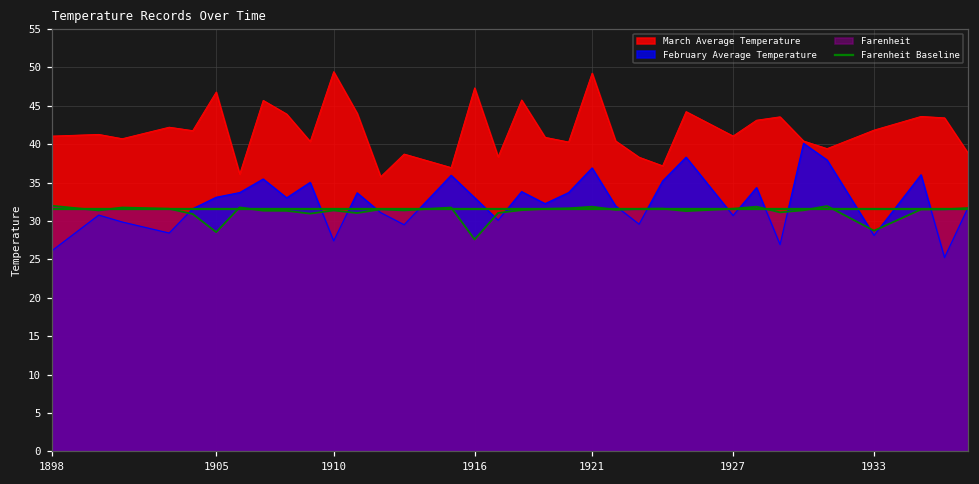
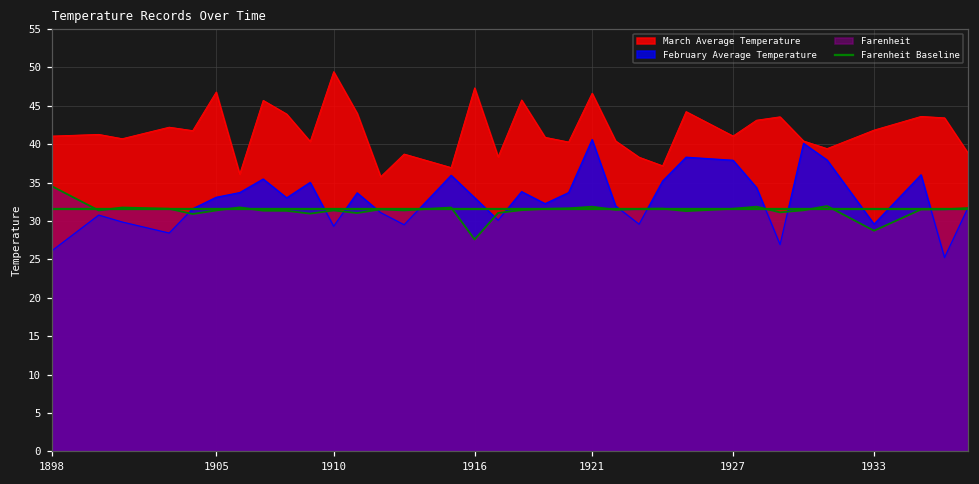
  {
    "March Average Temperature": {
      "1898": 41,
      "1905": 47,
      "1910": 49,
      "1916": 47,
-     "1921": 49,
+     "1921": 47,
      "1927": 41,
      "1933": 42
    },
    "February Average Temperature": {
      "1898": 26,
      "1905": 33,
-     "1910": 27,
+     "1910": 29,
      "1916": 33,
-     "1921": 37,
-     "1927": 31,
-     "1933": 28
+     "1921": 41,
+     "1927": 38,
+     "1933": 30
    },
    "Farenheit": {
-     "1898": 32,
-     "1905": 29,
+     "1898": 35,
+     "1905": 31,
      "1910": 31,
      "1916": 28,
      "1921": 32,
      "1927": 32,
      "1933": 29
    }
  }
